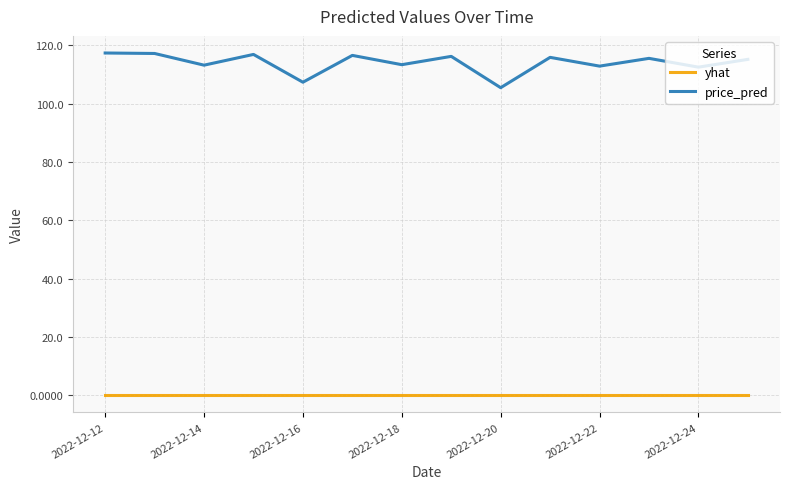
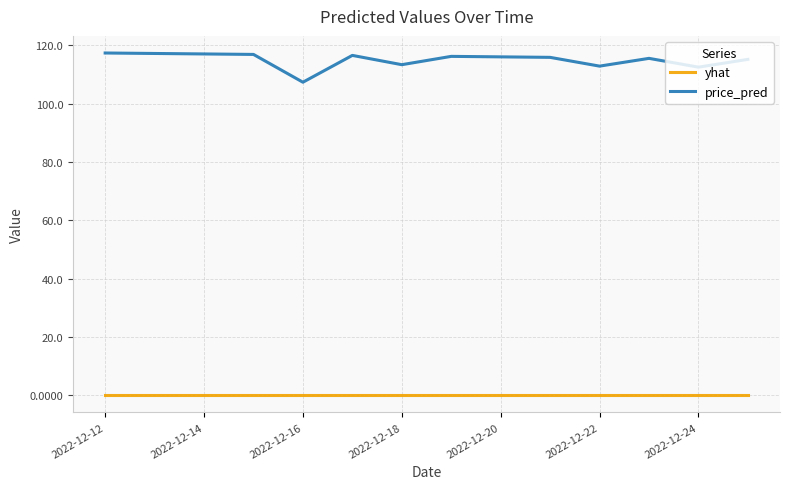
  {
    "yhat": {
      "2022-12-12": 0,
      "2022-12-14": 0,
      "2022-12-16": 0,
      "2022-12-18": 0,
      "2022-12-20": 0,
      "2022-12-22": 0,
      "2022-12-24": 0
    },
    "price_pred": {
      "2022-12-12": 117,
-     "2022-12-14": 113,
+     "2022-12-14": 117,
      "2022-12-16": 107,
      "2022-12-18": 113,
-     "2022-12-20": 105,
+     "2022-12-20": 116,
      "2022-12-22": 113
    }
  }
